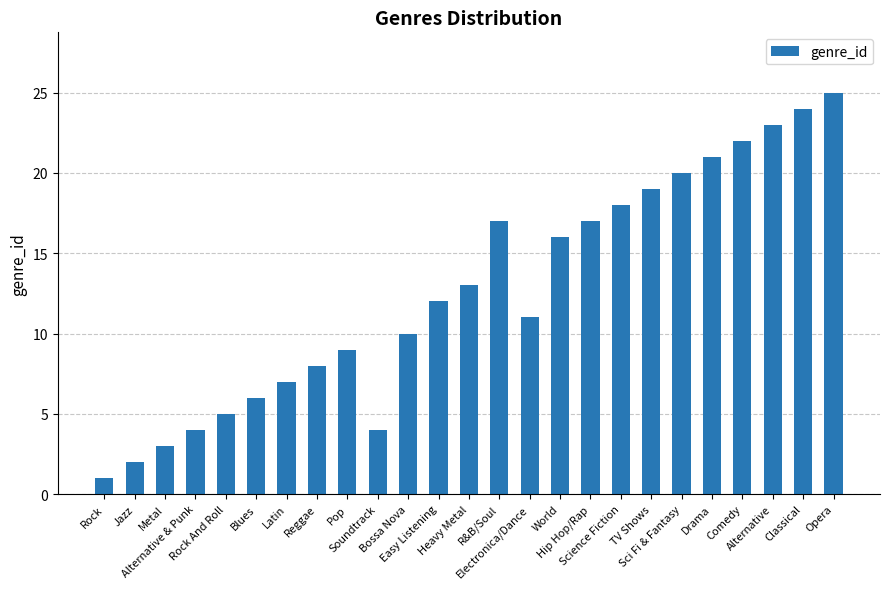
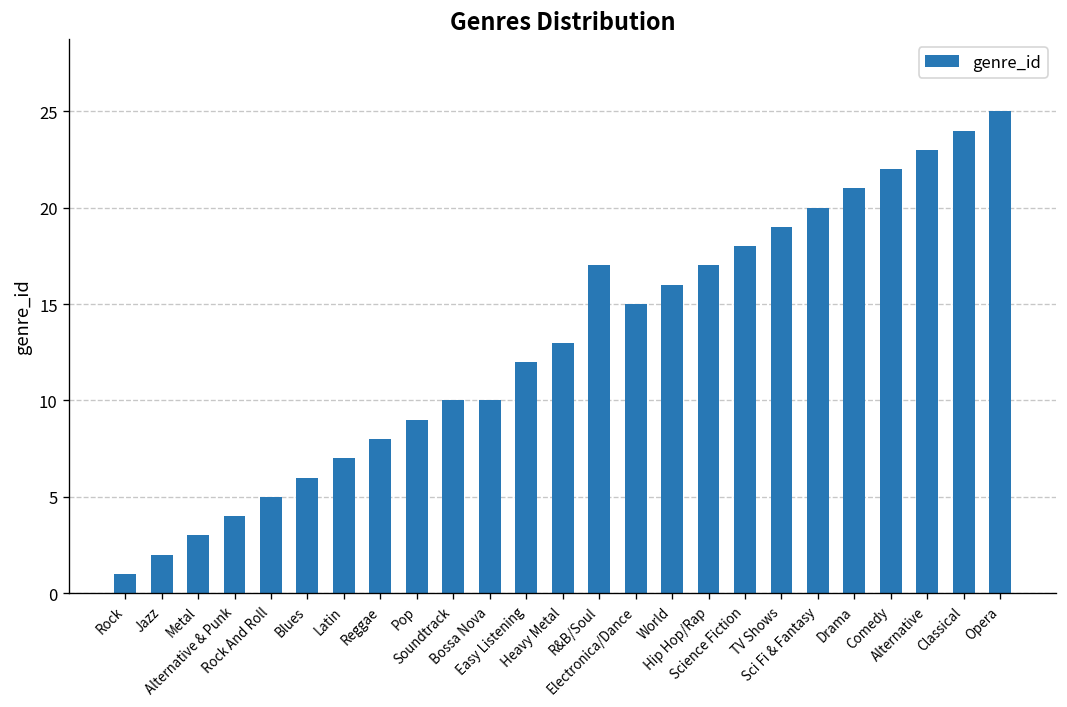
  {
    "Rock": 1,
    "Jazz": 2,
    "Metal": 3,
    "Alternative & Punk": 4,
    "Rock And Roll": 5,
    "Blues": 6,
    "Latin": 7,
    "Reggae": 8,
    "Pop": 9,
-   "Soundtrack": 4,
+   "Soundtrack": 10,
    "Bossa Nova": 10,
    "Easy Listening": 12,
    "Heavy Metal": 13,
    "R&B/Soul": 17,
-   "Electronica/Dance": 11,
+   "Electronica/Dance": 15,
    "World": 16,
    "Hip Hop/Rap": 17,
    "Science Fiction": 18,
    "TV Shows": 19,
    "Sci Fi & Fantasy": 20,
    "Drama": 21,
    "Comedy": 22,
    "Alternative": 23,
    "Classical": 24,
    "Opera": 25
  }
